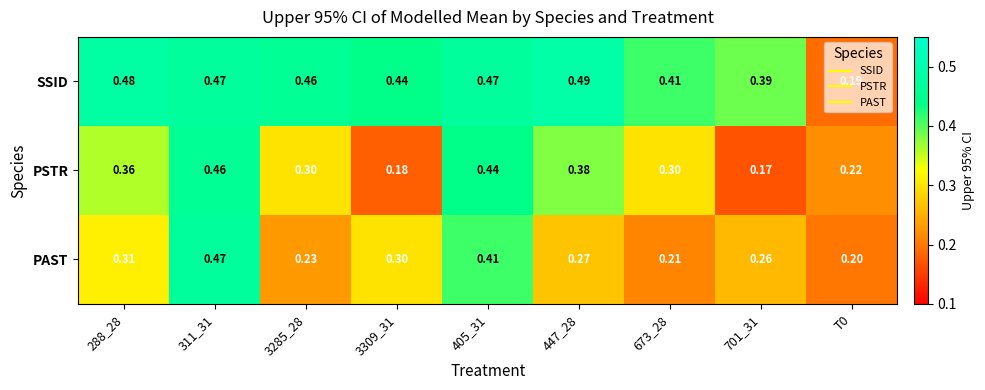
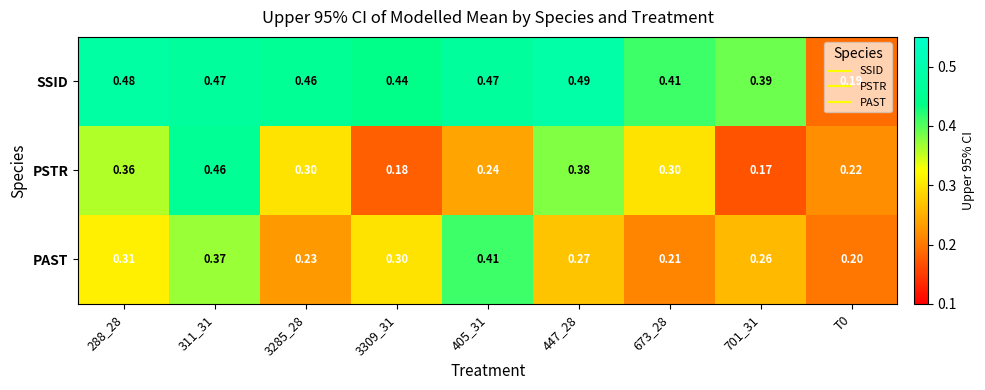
  {
    "SSID": {
      "288_28": 0.48,
      "311_31": 0.47,
      "3285_28": 0.46,
      "3309_31": 0.44,
      "405_31": 0.47,
      "447_28": 0.49,
      "673_28": 0.41,
      "701_31": 0.39
    },
    "PSTR": {
      "288_28": 0.36,
      "311_31": 0.46,
      "3285_28": 0.30,
      "3309_31": 0.18,
-     "405_31": 0.44,
+     "405_31": 0.24,
      "447_28": 0.38,
      "673_28": 0.30,
      "701_31": 0.17,
      "T0": 0.22
    },
    "PAST": {
      "288_28": 0.31,
-     "311_31": 0.47,
+     "311_31": 0.37,
      "3285_28": 0.23,
      "3309_31": 0.30,
      "405_31": 0.41,
      "447_28": 0.27,
      "673_28": 0.21,
      "701_31": 0.26,
      "T0": 0.20
    }
  }
